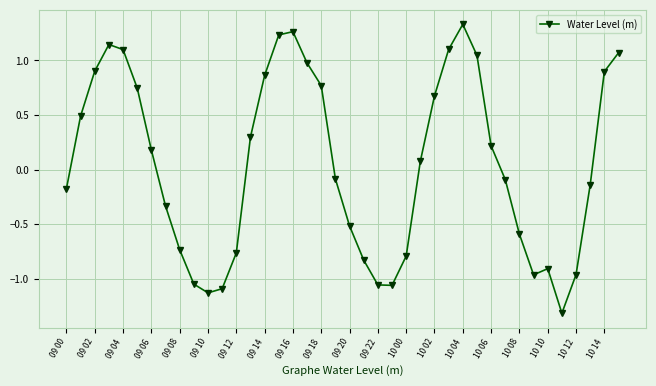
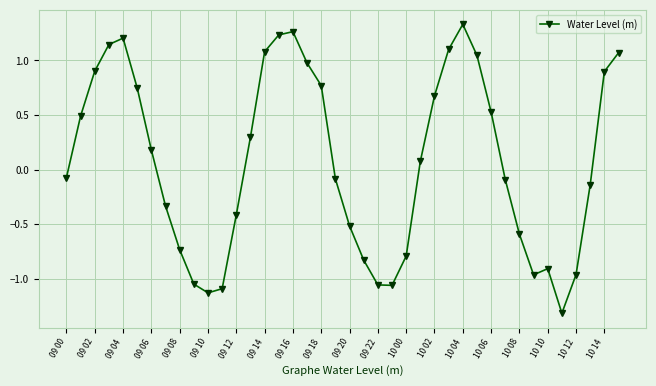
  {
-   "09 00": -0.17,
+   "09 00": -0.07,
    "09 02": 0.90,
-   "09 04": 1.10,
+   "09 04": 1.20,
    "09 06": 0.18,
    "09 08": -0.73,
    "09 10": -1.13,
-   "09 12": -0.76,
-   "09 14": 0.86,
+   "09 12": -0.41,
+   "09 14": 1.08,
    "09 16": 1.26,
    "09 18": 0.77,
    "09 20": -0.52,
    "09 22": -1.06,
    "10 00": -0.79,
    "10 02": 0.68,
    "10 04": 1.33,
-   "10 06": 0.22,
+   "10 06": 0.53,
    "10 08": -0.59,
    "10 10": -0.91,
    "10 12": -0.96,
    "10 14": 0.90
  }
